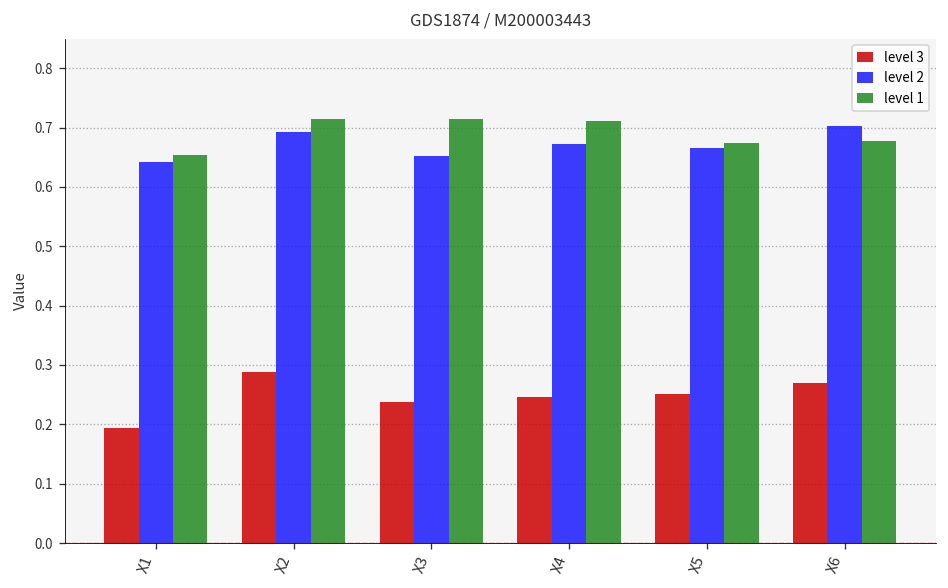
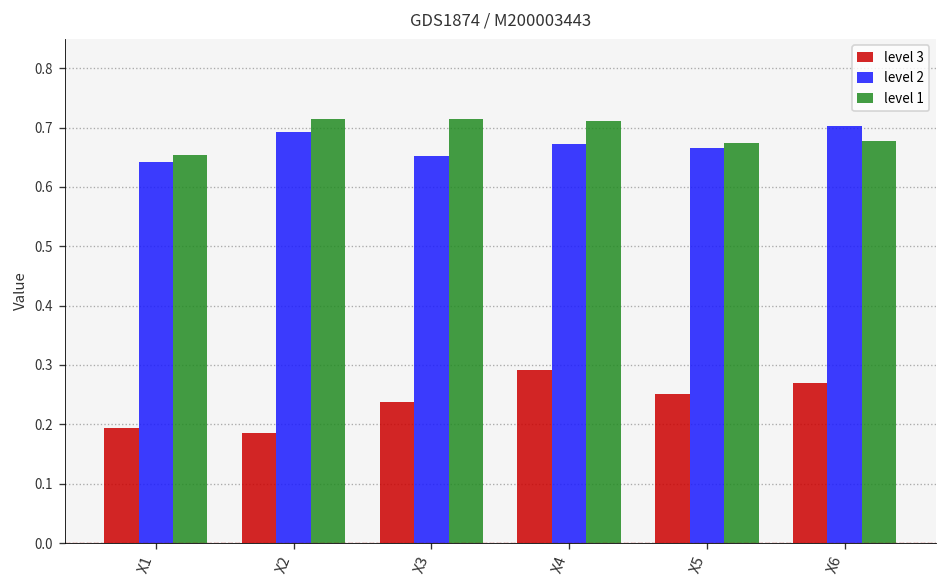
  {
    "level 3": {
      "X1": 0.19,
-     "X2": 0.29,
+     "X2": 0.18,
      "X3": 0.24,
-     "X4": 0.25,
+     "X4": 0.29,
      "X5": 0.25,
      "X6": 0.27
    },
    "level 2": {
      "X1": 0.64,
      "X2": 0.69,
      "X3": 0.65,
      "X4": 0.67,
      "X5": 0.67,
      "X6": 0.70
    },
    "level 1": {
      "X1": 0.65,
      "X2": 0.71,
      "X3": 0.71,
      "X4": 0.71,
      "X5": 0.67,
      "X6": 0.68
    }
  }
